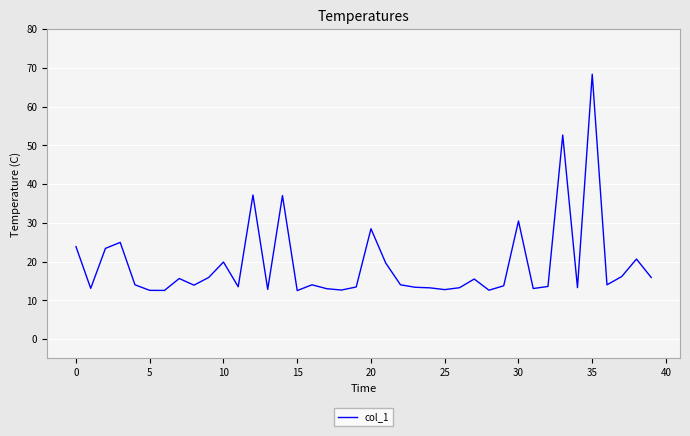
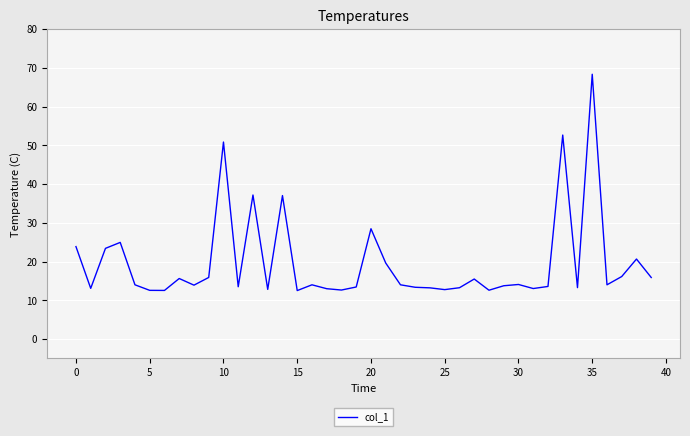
  {
    "0": 24,
    "5": 13,
-   "10": 20,
+   "10": 51,
    "15": 13,
    "20": 28,
    "25": 13,
-   "30": 30,
+   "30": 14,
    "35": 68
  }
